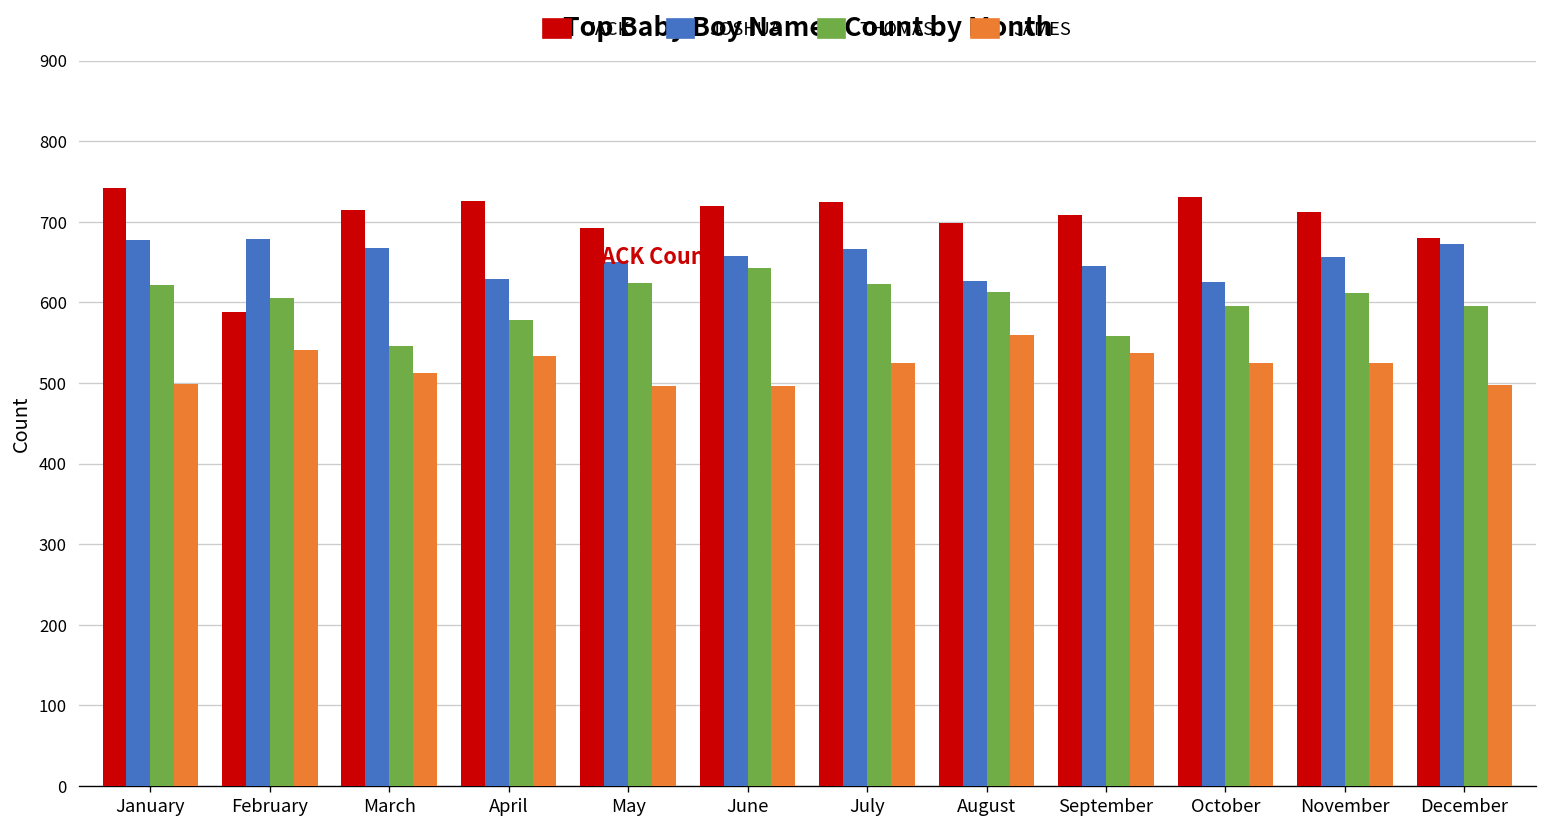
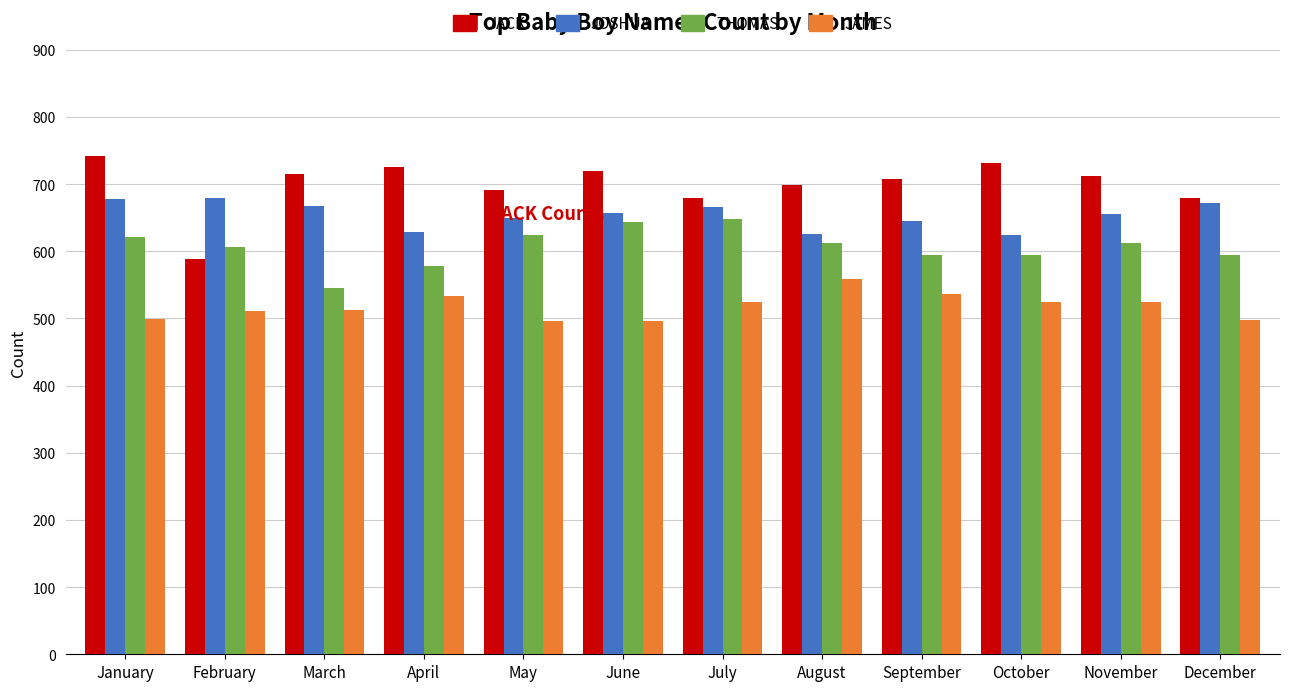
  {
    "JACK": {
      "January": 740,
      "February": 590,
      "March": 720,
      "April": 730,
      "May": 690,
      "June": 720,
-     "July": 720,
+     "July": 680,
      "August": 700,
      "September": 710,
      "October": 730,
      "November": 710,
      "December": 680
    },
    "JOSHUA": {
      "January": 680,
      "February": 680,
      "March": 670,
      "April": 630,
      "May": 650,
      "June": 660,
      "July": 670,
      "August": 630,
      "September": 650,
      "October": 630,
      "November": 660,
      "December": 670
    },
    "THOMAS": {
      "January": 620,
      "February": 610,
      "March": 550,
      "April": 580,
      "May": 620,
      "June": 640,
-     "July": 620,
+     "July": 650,
      "August": 610,
-     "September": 560,
+     "September": 600,
      "October": 600,
      "November": 610,
      "December": 600
    },
    "JAMES": {
      "January": 500,
-     "February": 540,
+     "February": 510,
      "March": 510,
      "April": 530,
      "May": 500,
      "June": 500,
      "July": 530,
      "August": 560,
      "September": 540,
      "October": 530,
      "November": 530,
      "December": 500
    }
  }
